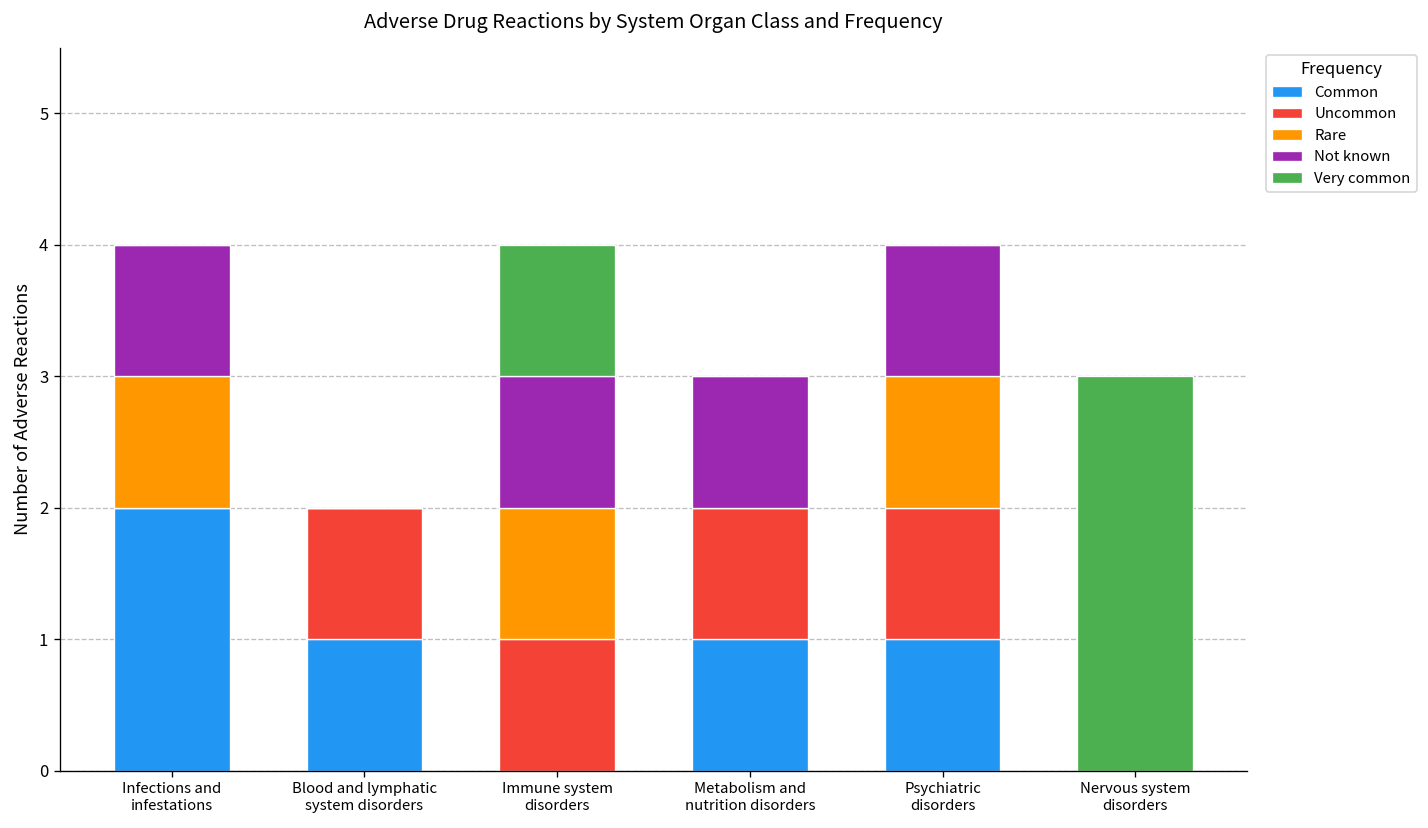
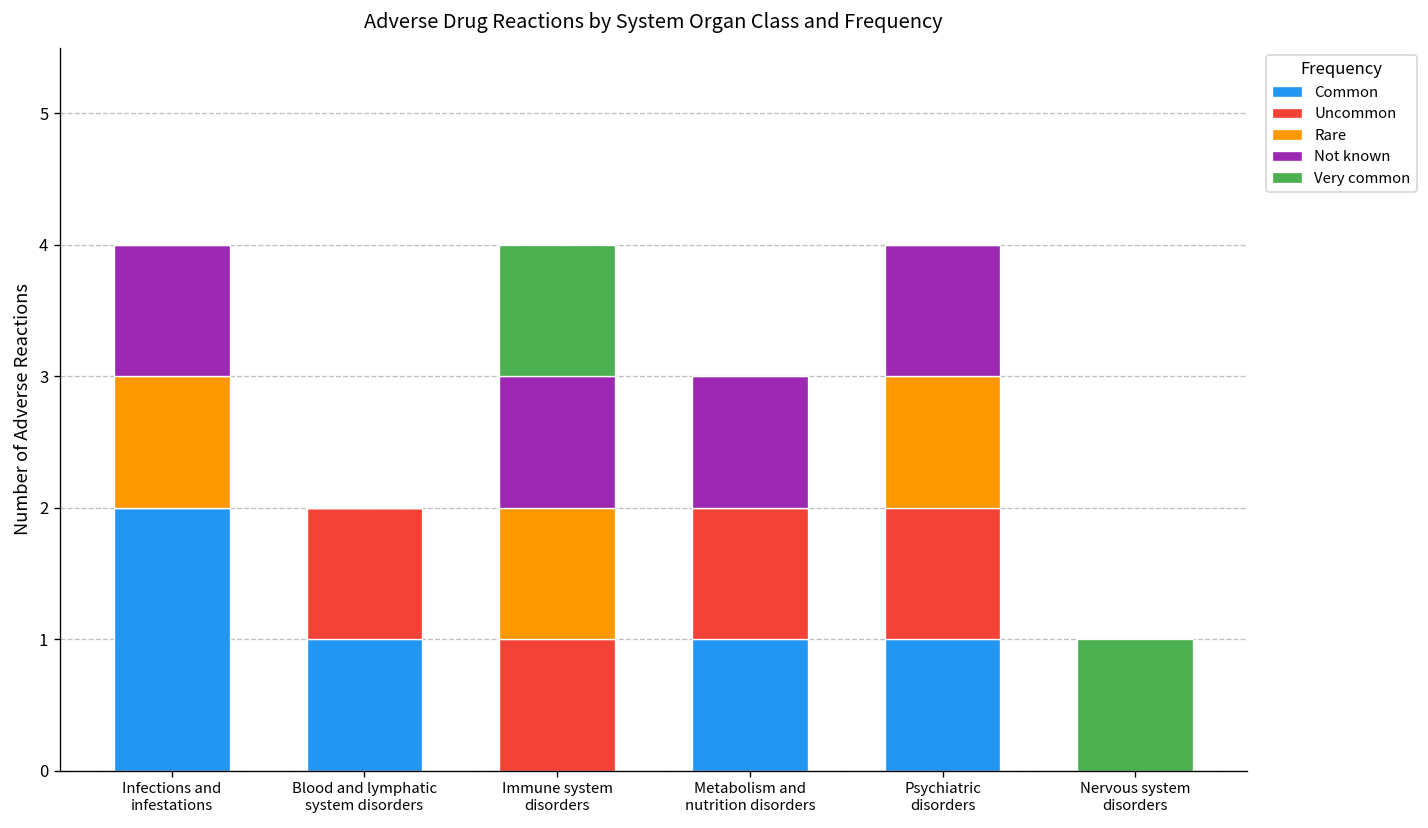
  {
    "Common": {
      "Infections and infestations": 2,
      "Blood and lymphatic system disorders": 1,
      "Immune system disorders": 0,
      "Metabolism and nutrition disorders": 1,
      "Psychiatric disorders": 1,
      "Nervous system disorders": 0
    },
    "Rare": {
      "Infections and infestations": 1,
      "Blood and lymphatic system disorders": 0,
      "Immune system disorders": 1,
      "Metabolism and nutrition disorders": 0,
      "Psychiatric disorders": 1,
      "Nervous system disorders": 0
    },
    "Not known": {
      "Infections and infestations": 1,
      "Blood and lymphatic system disorders": 0,
      "Immune system disorders": 1,
      "Metabolism and nutrition disorders": 1,
      "Psychiatric disorders": 1,
      "Nervous system disorders": 0
    },
    "Very common": {
      "Infections and infestations": 0,
      "Blood and lymphatic system disorders": 0,
      "Immune system disorders": 1,
      "Metabolism and nutrition disorders": 0,
      "Psychiatric disorders": 0,
-     "Nervous system disorders": 3
+     "Nervous system disorders": 1
    }
  }
